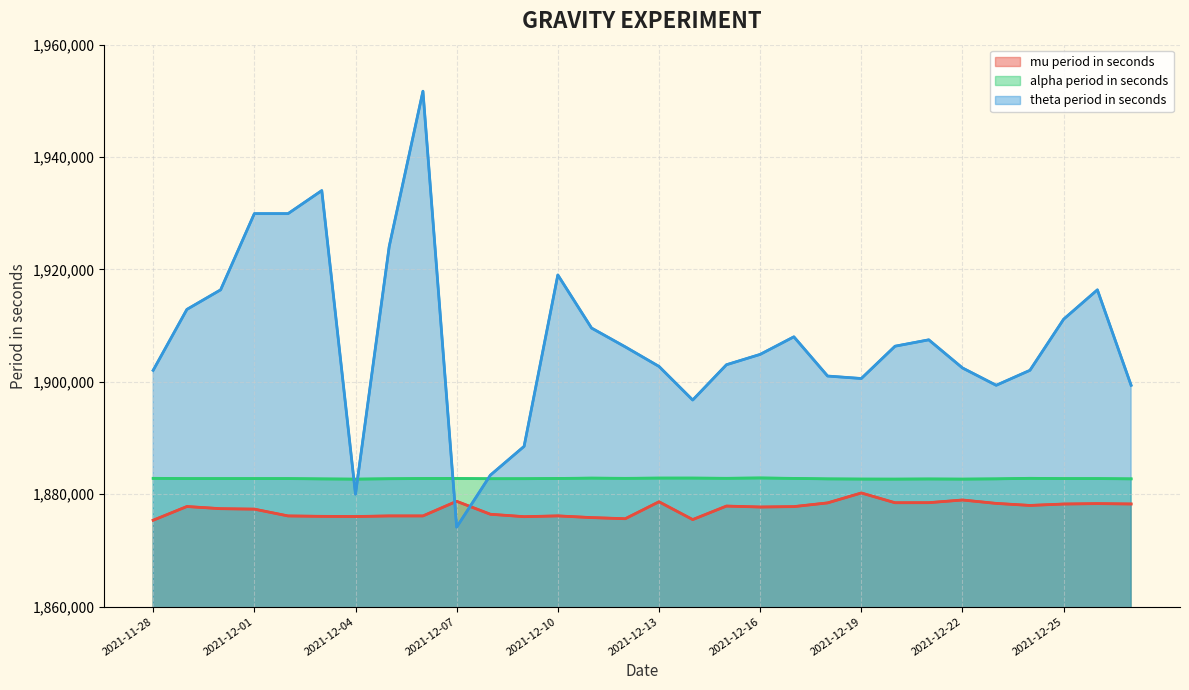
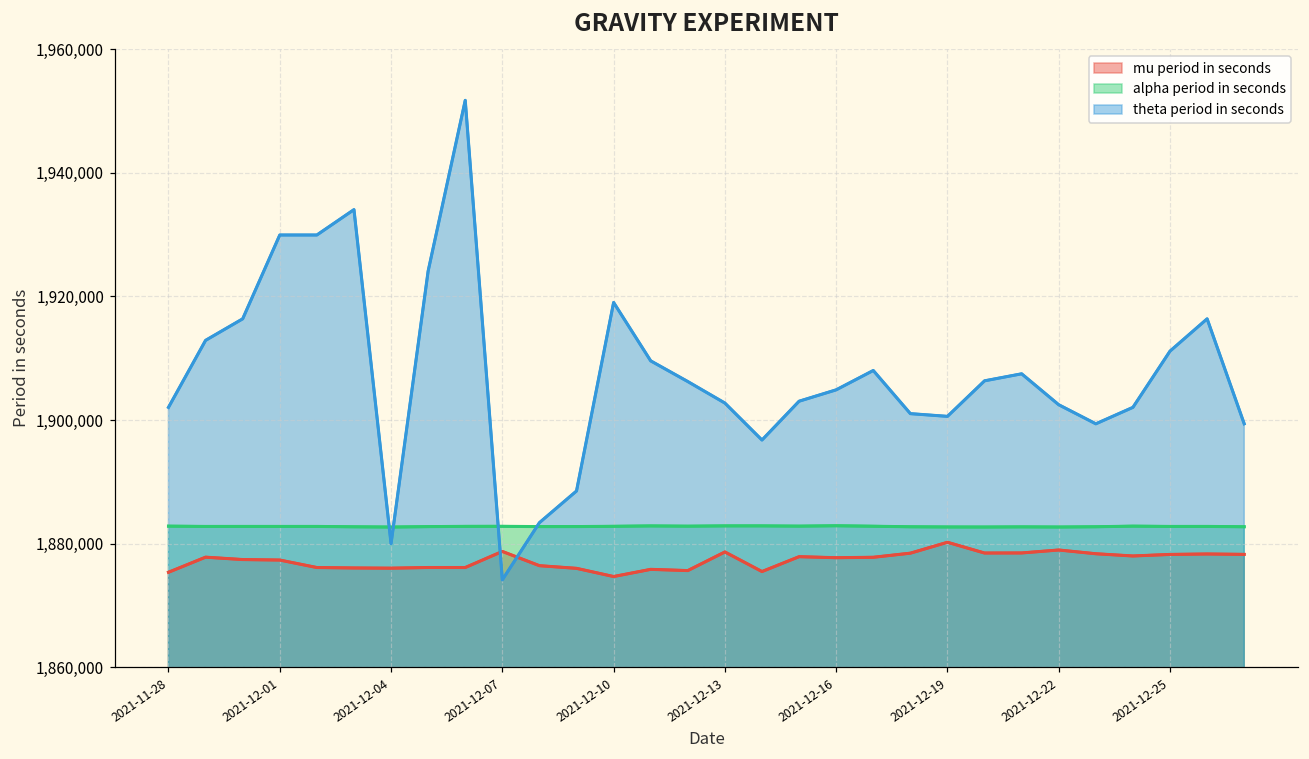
  {
    "mu period in seconds": {
      "2021-11-28": "1,875,000",
      "2021-12-01": "1,877,000",
      "2021-12-04": "1,876,000",
      "2021-12-07": "1,879,000",
-     "2021-12-10": "1,876,000",
+     "2021-12-10": "1,875,000",
      "2021-12-13": "1,879,000",
      "2021-12-16": "1,878,000",
      "2021-12-19": "1,880,000",
      "2021-12-22": "1,879,000",
      "2021-12-25": "1,878,000"
    },
    "alpha period in seconds": {
      "2021-11-28": "1,883,000",
      "2021-12-01": "1,883,000",
      "2021-12-04": "1,883,000",
      "2021-12-07": "1,883,000",
      "2021-12-10": "1,883,000",
      "2021-12-13": "1,883,000",
      "2021-12-16": "1,883,000",
      "2021-12-19": "1,883,000",
      "2021-12-22": "1,883,000",
      "2021-12-25": "1,883,000"
    },
    "theta period in seconds": {
      "2021-11-28": "1,902,000",
      "2021-12-01": "1,930,000",
      "2021-12-04": "1,880,000",
      "2021-12-07": "1,874,000",
      "2021-12-10": "1,919,000",
      "2021-12-13": "1,903,000",
      "2021-12-16": "1,905,000",
      "2021-12-19": "1,901,000",
      "2021-12-22": "1,902,000",
      "2021-12-25": "1,911,000"
    }
  }
